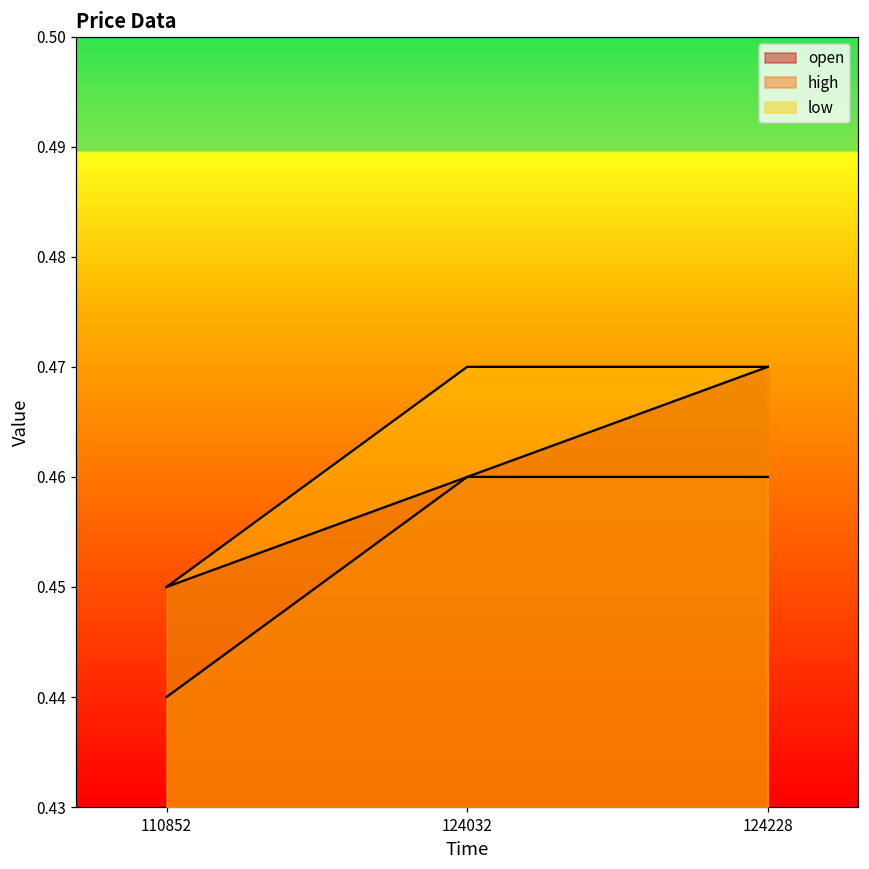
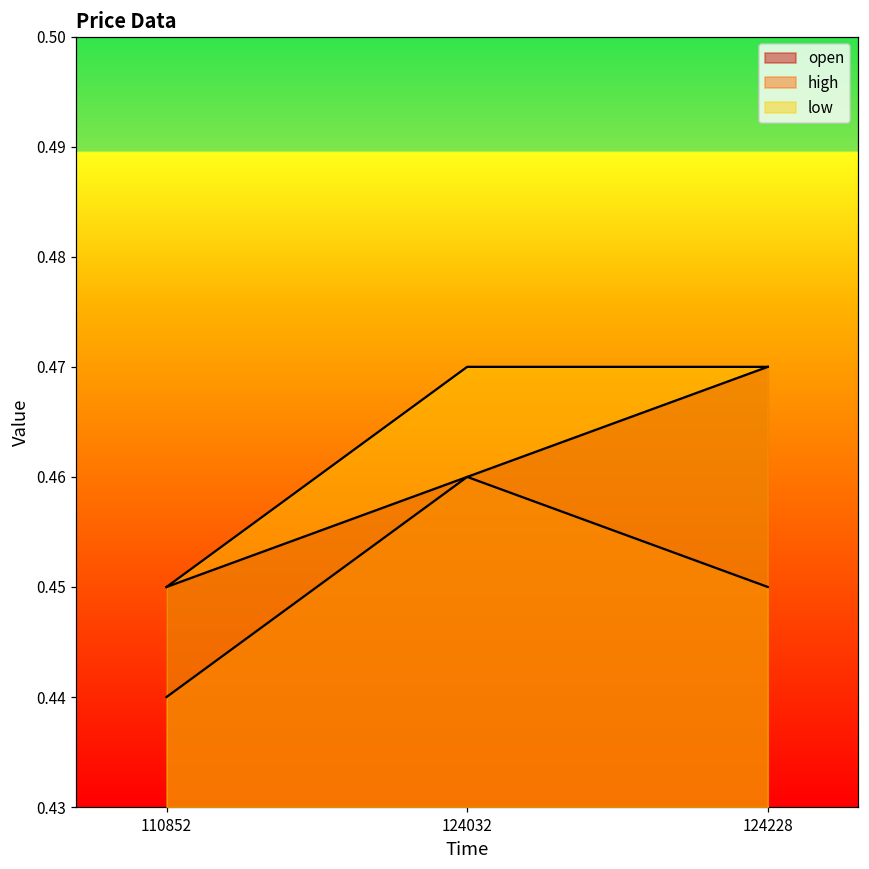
  {
    "high": {
      "110852": 0.44,
-     "124228": 0.46
+     "124228": 0.45
    },
    "low": {
      "124032": 0.47
    }
  }
